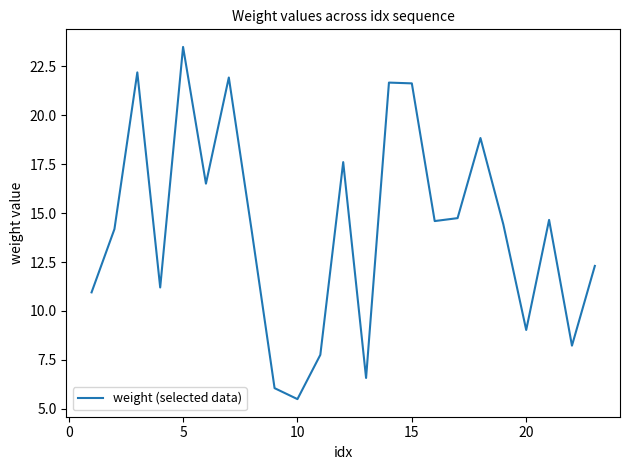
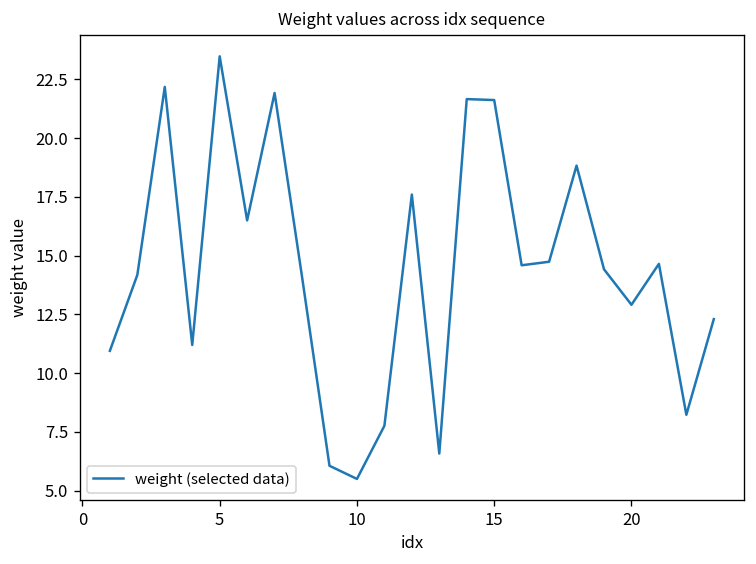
  {
    "5": 23.5,
    "10": 5.5,
    "15": 21.6,
-   "20": 9.0
+   "20": 12.9
  }
